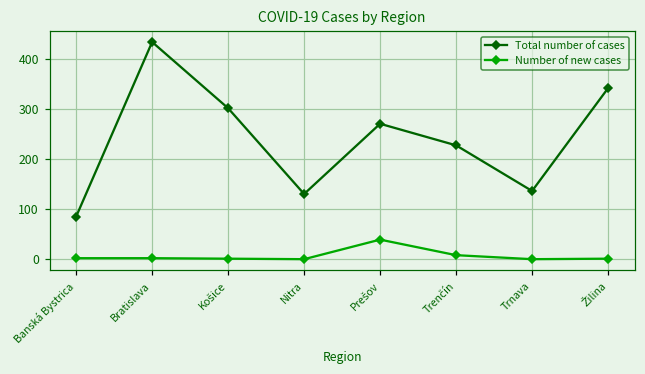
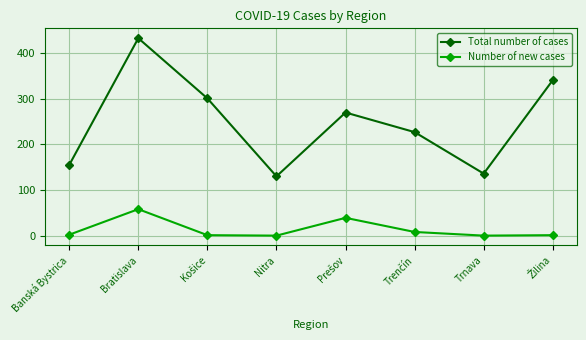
  {
    "Total number of cases": {
-     "Banská Bystrica": 90,
+     "Banská Bystrica": 160,
      "Bratislava": 430,
      "Košice": 300,
      "Nitra": 130,
      "Prešov": 270,
      "Trenčín": 230,
      "Trnava": 140,
      "Žilina": 340
    },
    "Number of new cases": {
      "Banská Bystrica": 0,
-     "Bratislava": 0,
+     "Bratislava": 60,
      "Košice": 0,
      "Nitra": 0,
      "Prešov": 40,
      "Trenčín": 10,
      "Trnava": 0,
      "Žilina": 0
    }
  }
